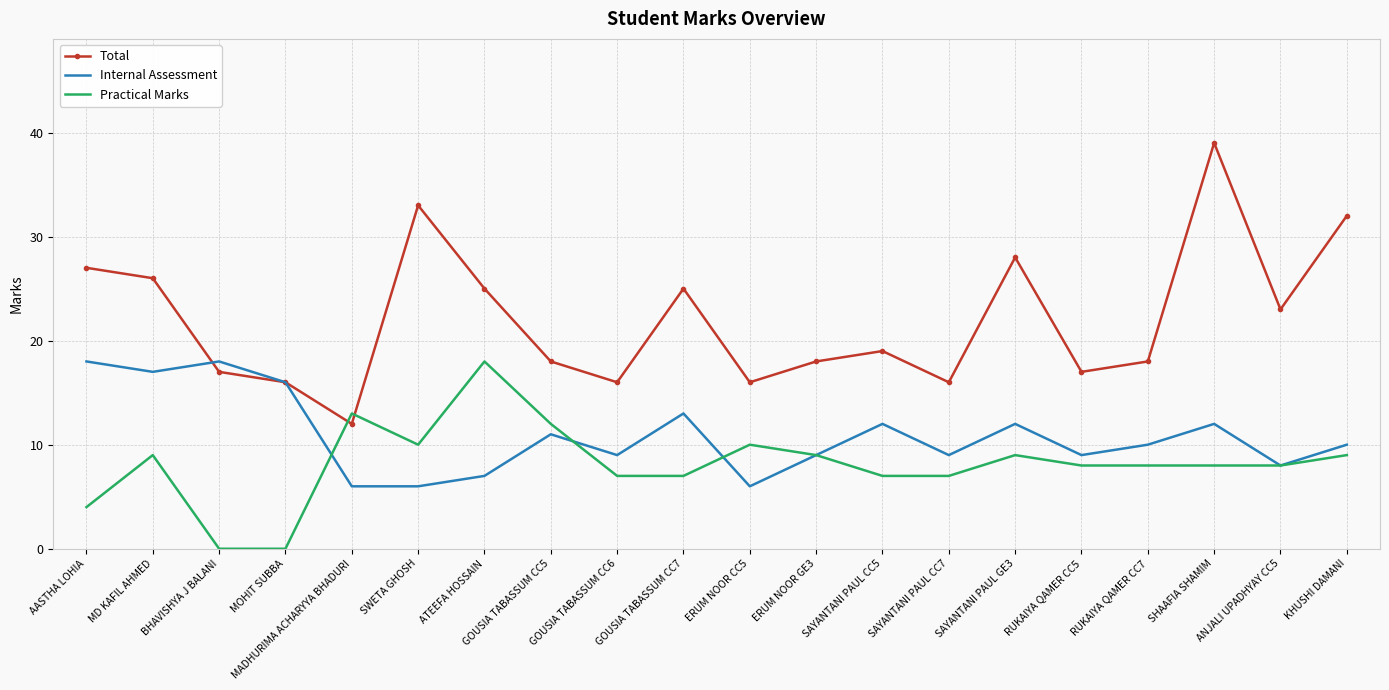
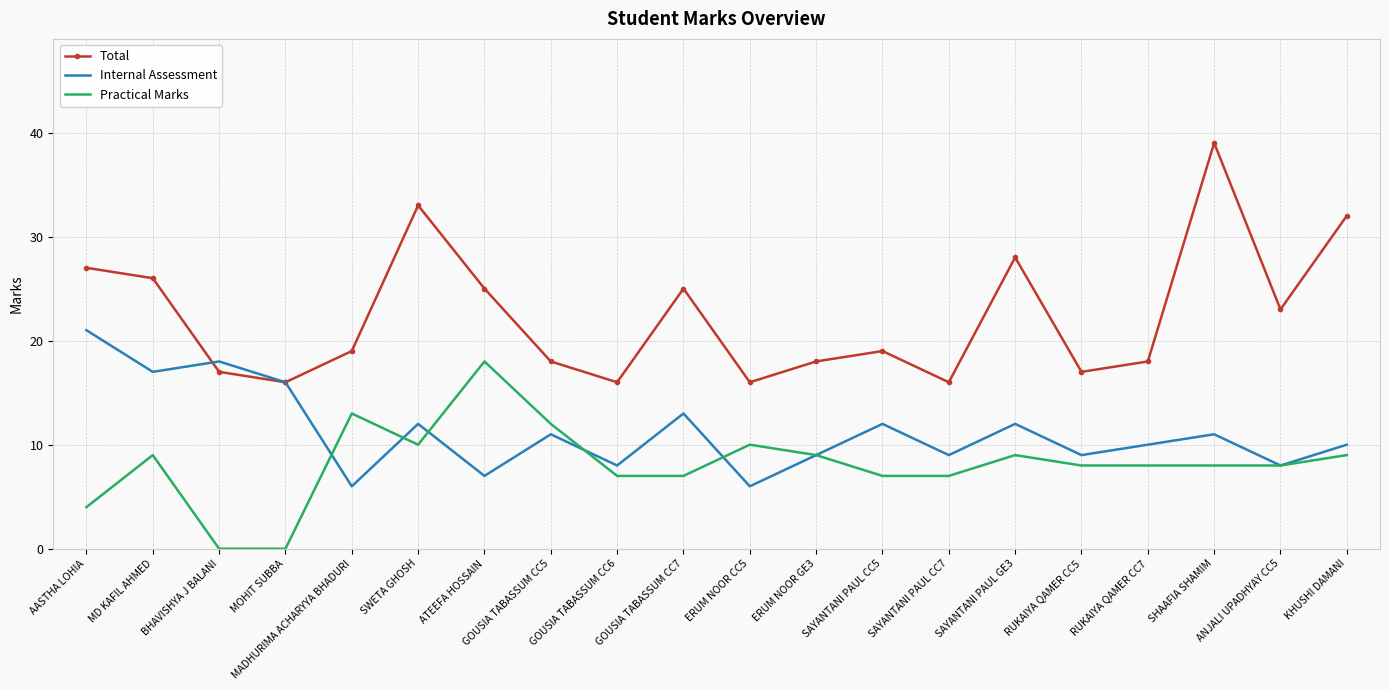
  {
    "Total": {
      "AASTHA LOHIA": 27,
      "MD KAFIL AHMED": 26,
      "BHAVISHYA J BALANI": 17,
-     "MADHURIMA ACHARYYA BHADURI": 12,
+     "MADHURIMA ACHARYYA BHADURI": 19,
      "SWETA GHOSH": 33,
      "ATEEFA HOSSAIN": 25,
      "GOUSIA TABASSUM CC5": 18,
      "GOUSIA TABASSUM CC6": 16,
      "GOUSIA TABASSUM CC7": 25,
      "ERUM NOOR CC5": 16,
      "ERUM NOOR GE3": 18,
      "SAYANTANI PAUL CC5": 19,
      "SAYANTANI PAUL CC7": 16,
      "SAYANTANI PAUL GE3": 28,
      "RUKAIYA QAMER CC5": 17,
      "RUKAIYA QAMER CC7": 18,
      "SHAAFIA SHAMIM": 39,
      "ANJALI UPADHYAY CC5": 23,
      "KHUSHI DAMANI": 32
    },
    "Internal Assessment": {
-     "AASTHA LOHIA": 18,
+     "AASTHA LOHIA": 21,
      "MD KAFIL AHMED": 17,
      "BHAVISHYA J BALANI": 18,
      "MADHURIMA ACHARYYA BHADURI": 6,
-     "SWETA GHOSH": 6,
+     "SWETA GHOSH": 12,
      "ATEEFA HOSSAIN": 7,
      "GOUSIA TABASSUM CC5": 11,
-     "GOUSIA TABASSUM CC6": 9,
+     "GOUSIA TABASSUM CC6": 8,
      "GOUSIA TABASSUM CC7": 13,
      "ERUM NOOR CC5": 6,
      "SAYANTANI PAUL CC5": 12,
      "SAYANTANI PAUL CC7": 9,
      "SAYANTANI PAUL GE3": 12,
      "RUKAIYA QAMER CC5": 9,
      "RUKAIYA QAMER CC7": 10,
-     "SHAAFIA SHAMIM": 12,
+     "SHAAFIA SHAMIM": 11,
      "KHUSHI DAMANI": 10
    },
    "Practical Marks": {
      "AASTHA LOHIA": 4,
      "MD KAFIL AHMED": 9,
      "BHAVISHYA J BALANI": 0,
      "MOHIT SUBBA": 0,
      "MADHURIMA ACHARYYA BHADURI": 13,
      "SWETA GHOSH": 10,
      "ATEEFA HOSSAIN": 18,
      "GOUSIA TABASSUM CC5": 12,
      "GOUSIA TABASSUM CC6": 7,
      "GOUSIA TABASSUM CC7": 7,
      "ERUM NOOR CC5": 10,
      "SAYANTANI PAUL CC5": 7,
      "SAYANTANI PAUL CC7": 7,
      "SAYANTANI PAUL GE3": 9,
      "RUKAIYA QAMER CC5": 8,
      "RUKAIYA QAMER CC7": 8,
      "SHAAFIA SHAMIM": 8,
      "KHUSHI DAMANI": 9
    }
  }
